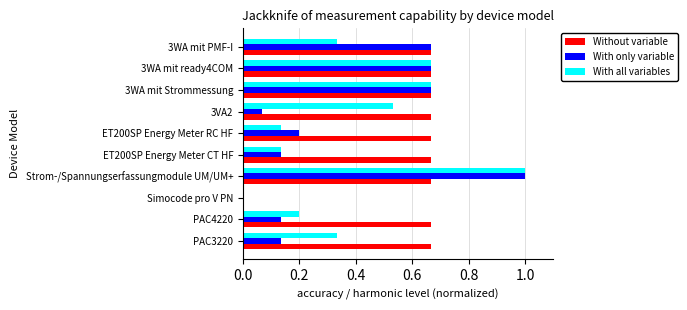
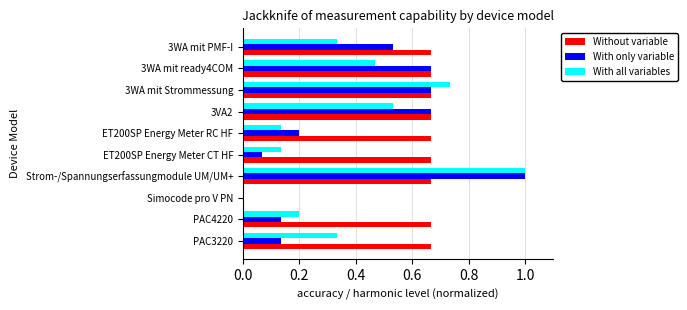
  {
    "Without variable": {
      "3WA mit PMF-I": 0.67,
      "3WA mit ready4COM": 0.67,
      "3WA mit Strommessung": 0.67,
      "3VA2": 0.67,
      "ET200SP Energy Meter RC HF": 0.67,
      "ET200SP Energy Meter CT HF": 0.67,
      "Strom-/Spannungserfassungmodule UM/UM+": 0.67,
      "Simocode pro V PN": 0.00,
      "PAC4220": 0.67,
      "PAC3220": 0.67
    },
    "With only variable": {
-     "3WA mit PMF-I": 0.67,
+     "3WA mit PMF-I": 0.53,
      "3WA mit ready4COM": 0.67,
      "3WA mit Strommessung": 0.67,
-     "3VA2": 0.07,
+     "3VA2": 0.67,
      "ET200SP Energy Meter RC HF": 0.20,
-     "ET200SP Energy Meter CT HF": 0.13,
+     "ET200SP Energy Meter CT HF": 0.07,
      "Strom-/Spannungserfassungmodule UM/UM+": 1.00,
      "Simocode pro V PN": 0.00,
      "PAC4220": 0.13,
      "PAC3220": 0.13
    },
    "With all variables": {
      "3WA mit PMF-I": 0.33,
-     "3WA mit ready4COM": 0.67,
-     "3WA mit Strommessung": 0.67,
+     "3WA mit ready4COM": 0.47,
+     "3WA mit Strommessung": 0.73,
      "3VA2": 0.53,
      "ET200SP Energy Meter RC HF": 0.13,
      "ET200SP Energy Meter CT HF": 0.13,
      "Strom-/Spannungserfassungmodule UM/UM+": 1.00,
      "Simocode pro V PN": 0.00,
      "PAC4220": 0.20,
      "PAC3220": 0.33
    }
  }
